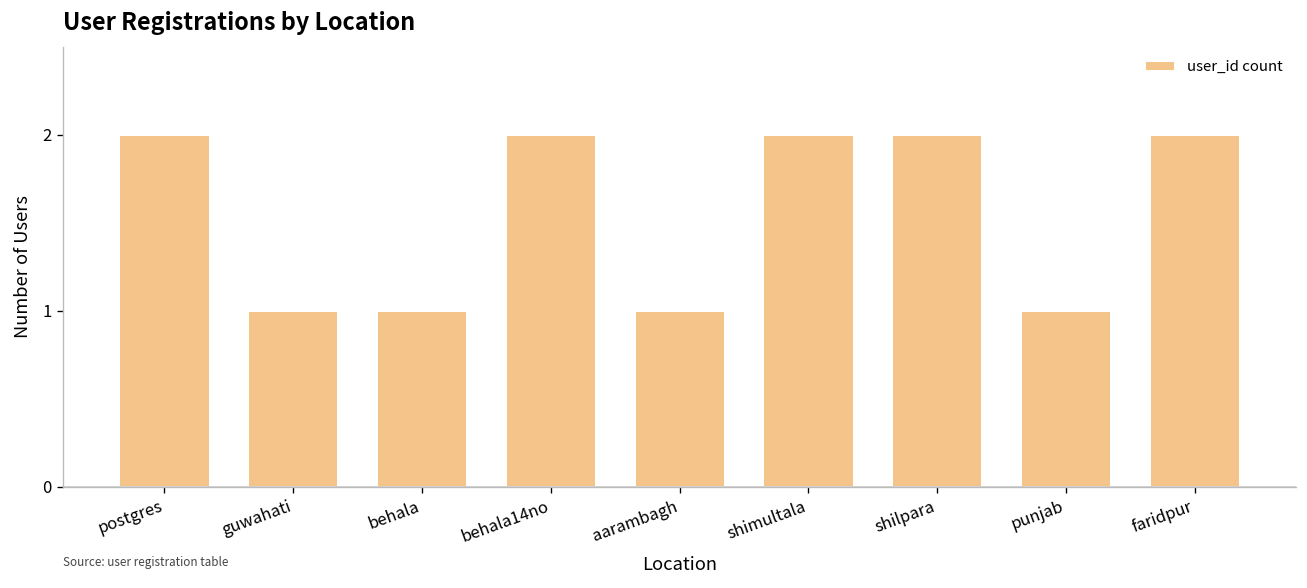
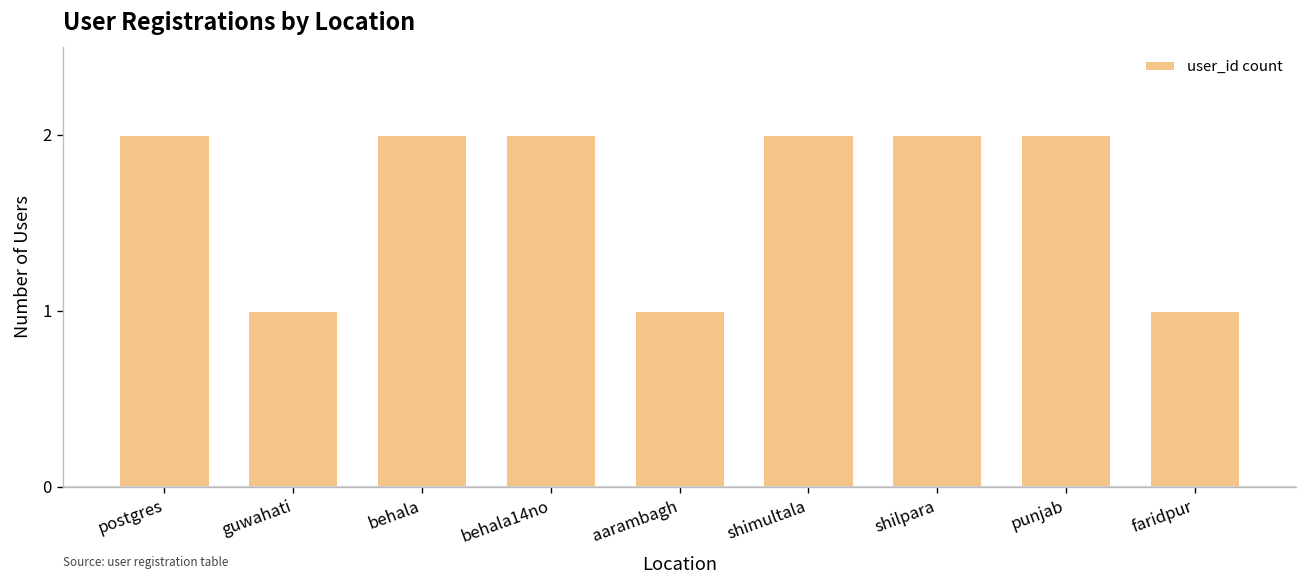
  {
    "postgres": 2,
    "guwahati": 1,
-   "behala": 1,
+   "behala": 2,
    "behala14no": 2,
    "aarambagh": 1,
    "shimultala": 2,
    "shilpara": 2,
-   "punjab": 1,
-   "faridpur": 2
+   "punjab": 2,
+   "faridpur": 1
  }
